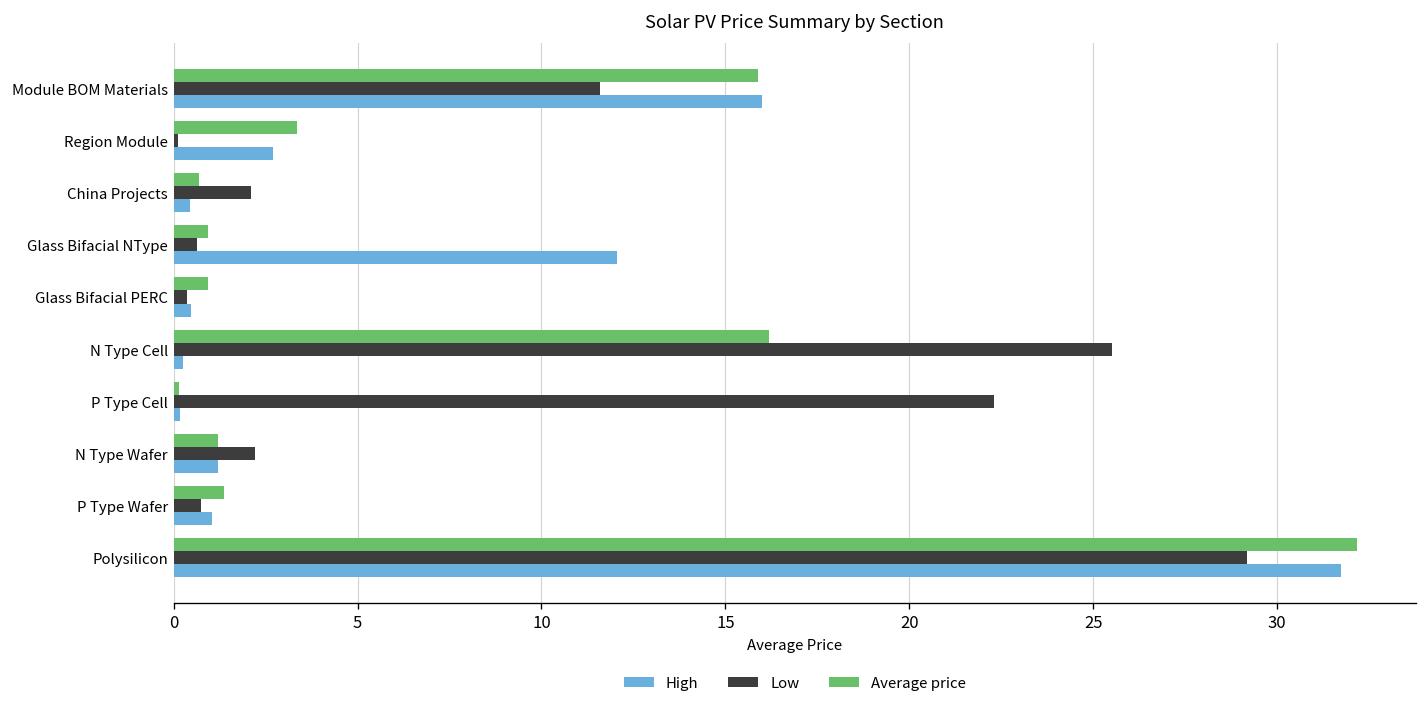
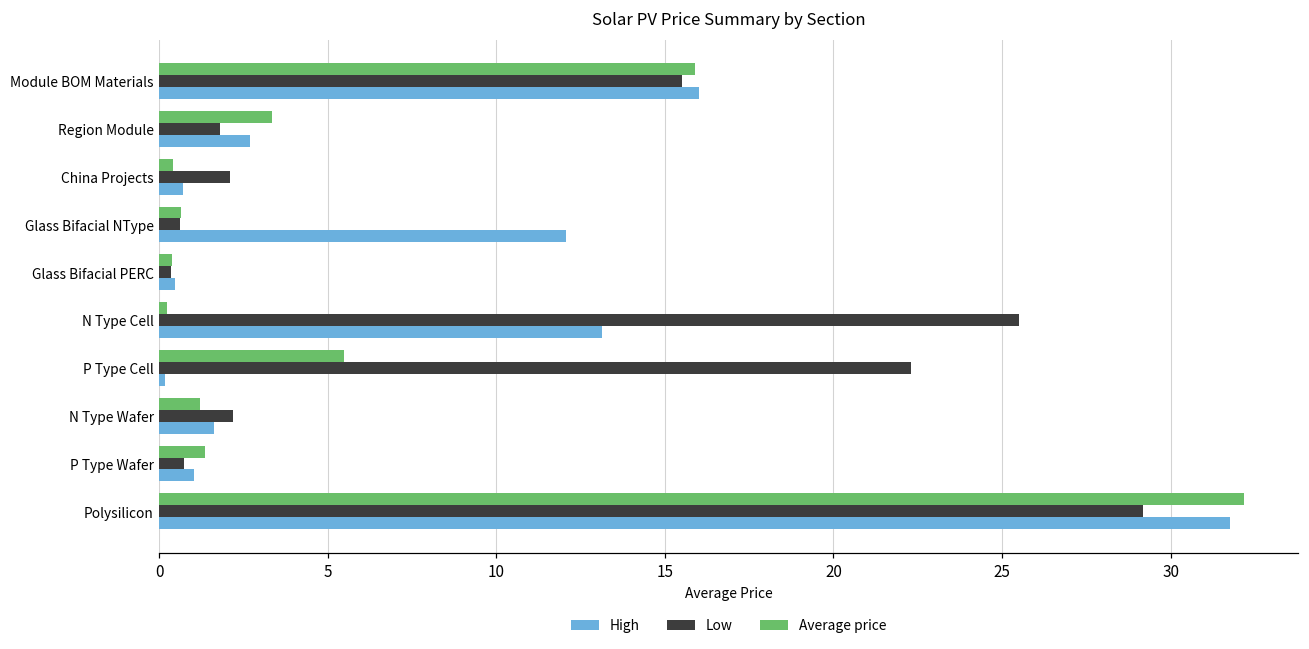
  {
    "High": {
      "Module BOM Materials": 16.0,
      "Region Module": 2.7,
-     "China Projects": 0.4,
+     "China Projects": 0.7,
      "Glass Bifacial NType": 12.1,
      "Glass Bifacial PERC": 0.5,
-     "N Type Cell": 0.3,
+     "N Type Cell": 13.1,
      "P Type Cell": 0.2,
-     "N Type Wafer": 1.2,
+     "N Type Wafer": 1.6,
      "P Type Wafer": 1.0,
      "Polysilicon": 31.8
    },
    "Low": {
-     "Module BOM Materials": 11.6,
-     "Region Module": 0.1,
+     "Module BOM Materials": 15.5,
+     "Region Module": 1.8,
      "China Projects": 2.1,
      "Glass Bifacial NType": 0.6,
      "Glass Bifacial PERC": 0.4,
      "N Type Cell": 25.5,
      "P Type Cell": 22.3,
      "N Type Wafer": 2.2,
      "P Type Wafer": 0.7,
      "Polysilicon": 29.2
    },
    "Average price": {
      "Module BOM Materials": 15.9,
      "Region Module": 3.3,
-     "China Projects": 0.7,
-     "Glass Bifacial NType": 0.9,
-     "Glass Bifacial PERC": 0.9,
-     "N Type Cell": 16.2,
-     "P Type Cell": 0.2,
+     "China Projects": 0.4,
+     "Glass Bifacial NType": 0.6,
+     "Glass Bifacial PERC": 0.4,
+     "N Type Cell": 0.2,
+     "P Type Cell": 5.5,
      "N Type Wafer": 1.2,
      "P Type Wafer": 1.4,
      "Polysilicon": 32.2
    }
  }
